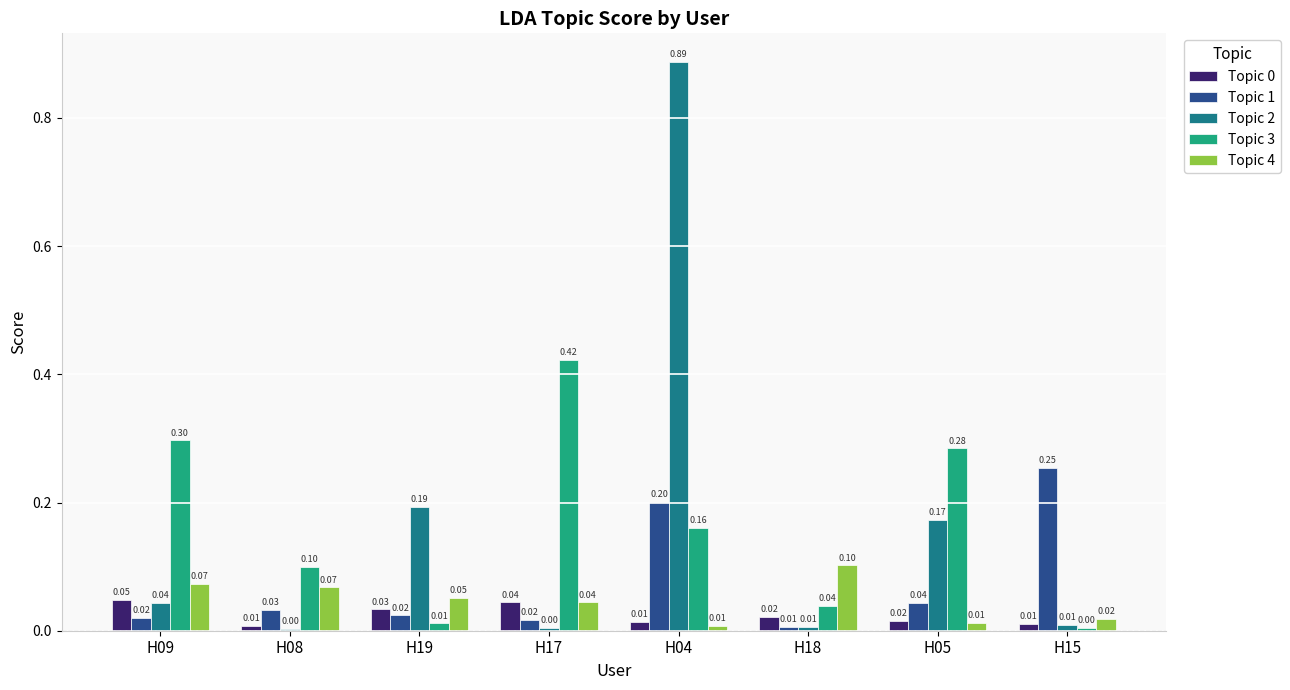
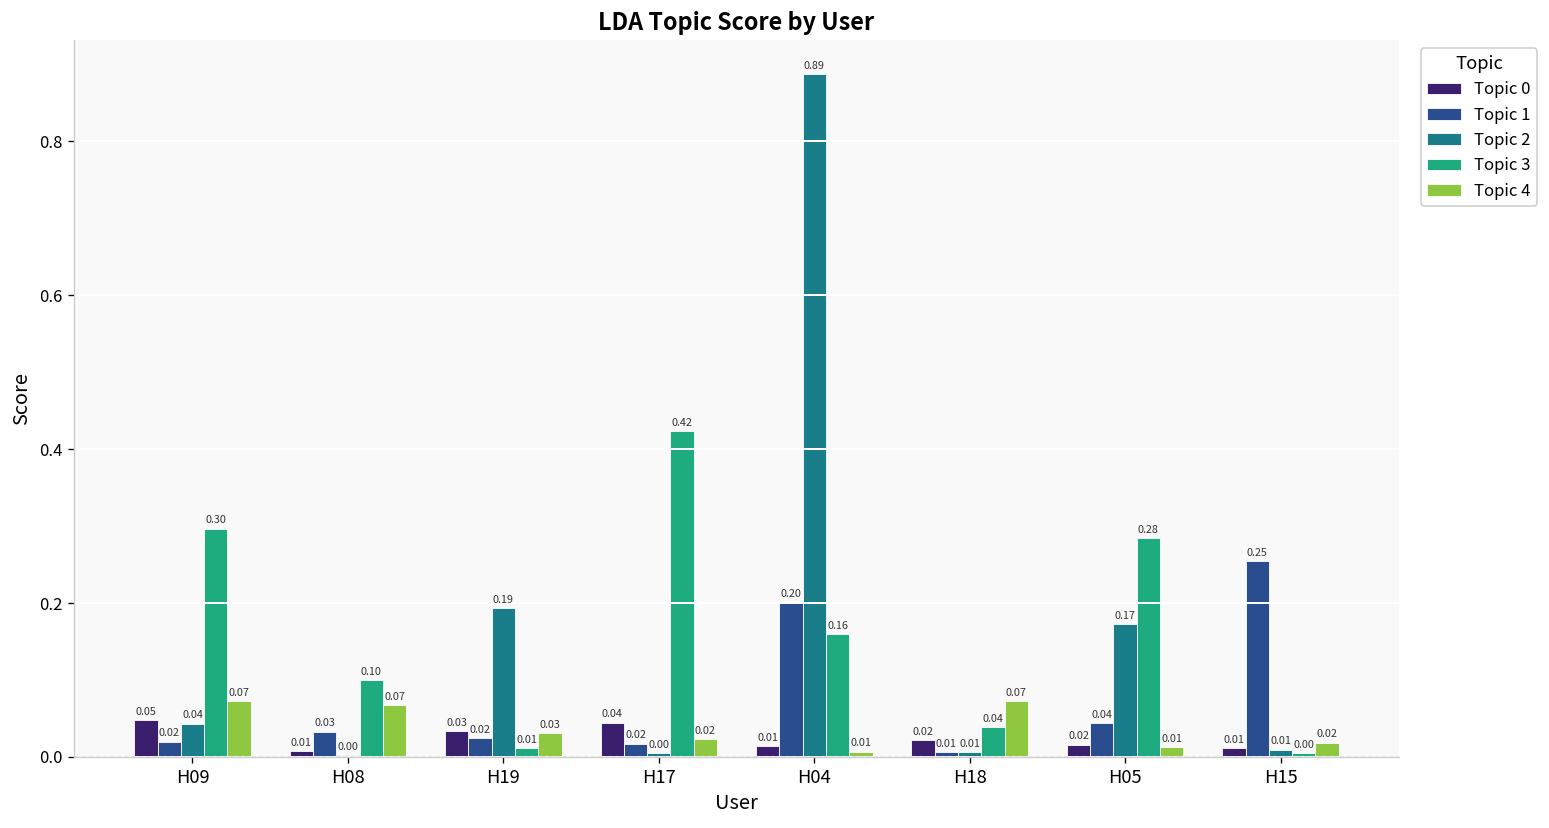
  {
    "Topic 4": {
      "H09": 0.07,
      "H08": 0.07,
-     "H19": 0.05,
-     "H17": 0.04,
+     "H19": 0.03,
+     "H17": 0.02,
      "H04": 0.01,
-     "H18": 0.10,
+     "H18": 0.07,
      "H05": 0.01,
      "H15": 0.02
    }
  }
